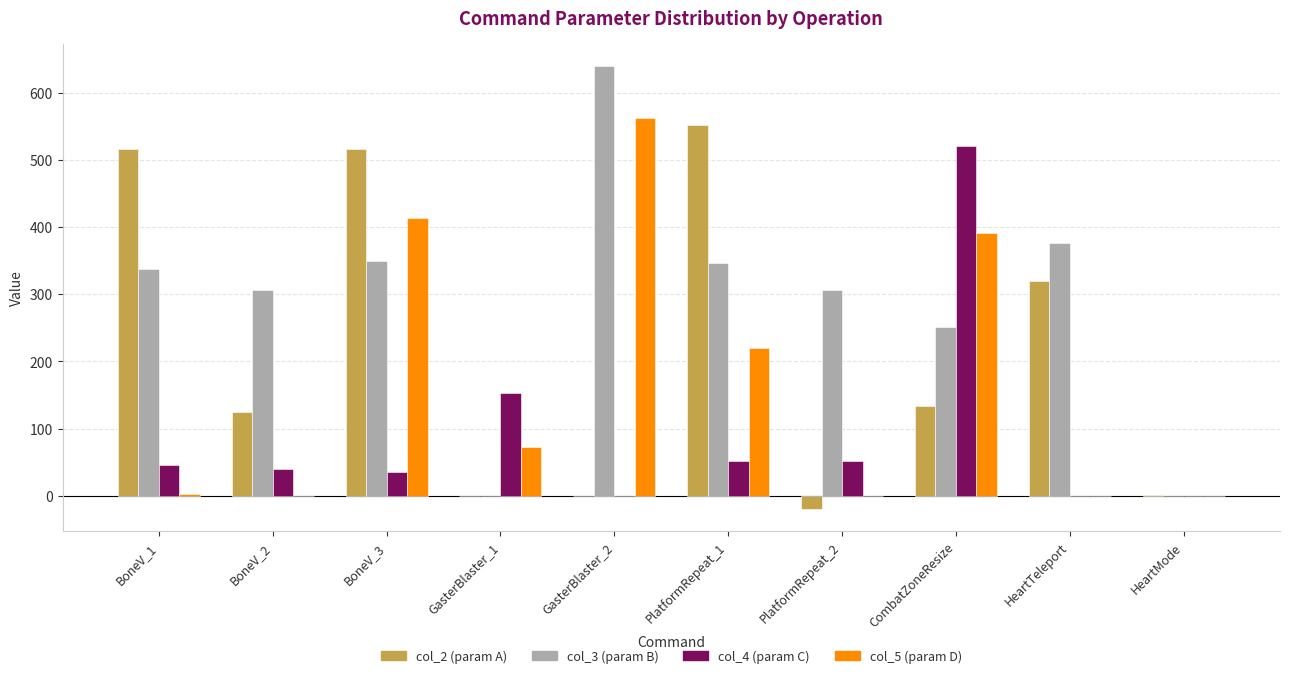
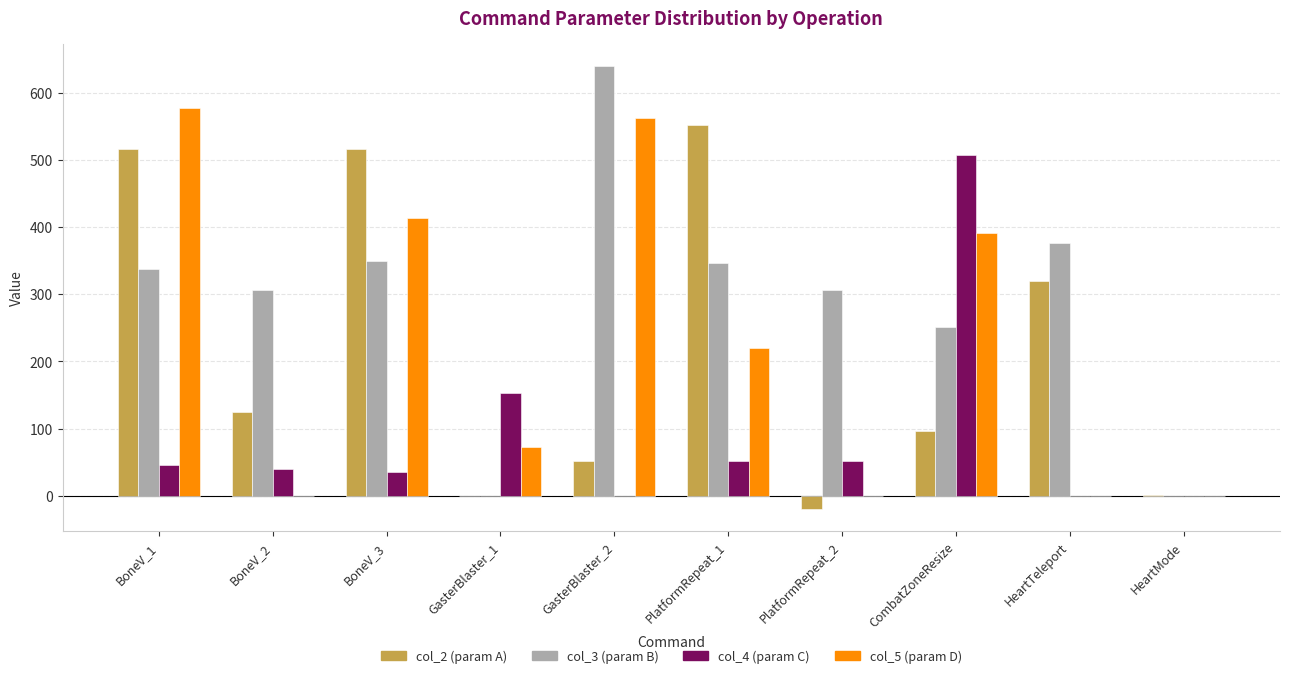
  {
    "col_2 (param A)": {
      "BoneV_1": 520,
      "BoneV_2": 130,
      "BoneV_3": 520,
      "GasterBlaster_1": 0,
-     "GasterBlaster_2": 0,
+     "GasterBlaster_2": 50,
      "PlatformRepeat_1": 550,
      "PlatformRepeat_2": -20,
-     "CombatZoneResize": 130,
+     "CombatZoneResize": 100,
      "HeartTeleport": 320
    },
    "col_3 (param B)": {
      "BoneV_1": 340,
      "BoneV_2": 310,
      "BoneV_3": 350,
      "GasterBlaster_1": 0,
      "GasterBlaster_2": 640,
      "PlatformRepeat_1": 350,
      "PlatformRepeat_2": 310,
      "CombatZoneResize": 250,
      "HeartTeleport": 380,
      "HeartMode": 0
    },
    "col_4 (param C)": {
      "BoneV_1": 50,
      "BoneV_2": 40,
      "BoneV_3": 40,
      "GasterBlaster_1": 150,
      "GasterBlaster_2": 0,
      "PlatformRepeat_1": 50,
      "PlatformRepeat_2": 50,
-     "CombatZoneResize": 520,
+     "CombatZoneResize": 510,
      "HeartTeleport": 0,
      "HeartMode": 0
    },
    "col_5 (param D)": {
-     "BoneV_1": 0,
+     "BoneV_1": 580,
      "BoneV_2": 0,
      "BoneV_3": 410,
      "GasterBlaster_1": 70,
      "GasterBlaster_2": 560,
      "PlatformRepeat_1": 220,
      "PlatformRepeat_2": 0,
      "CombatZoneResize": 390,
      "HeartTeleport": 0,
      "HeartMode": 0
    }
  }
